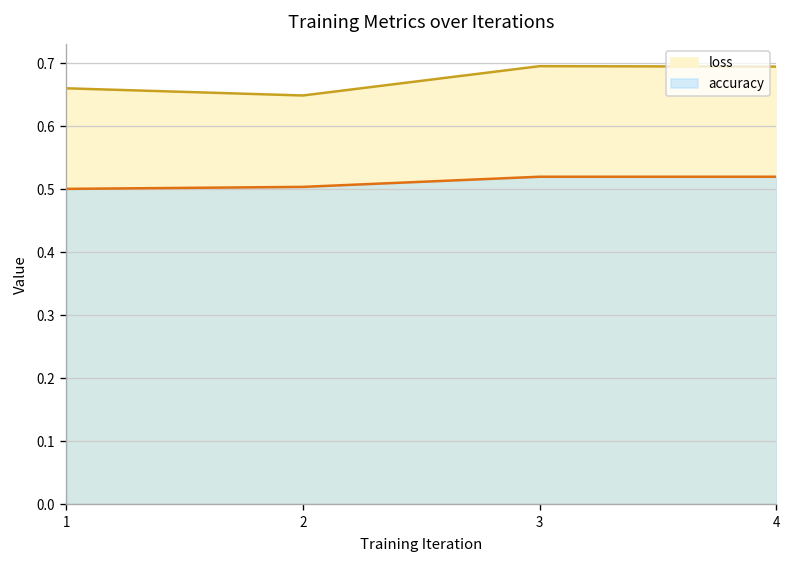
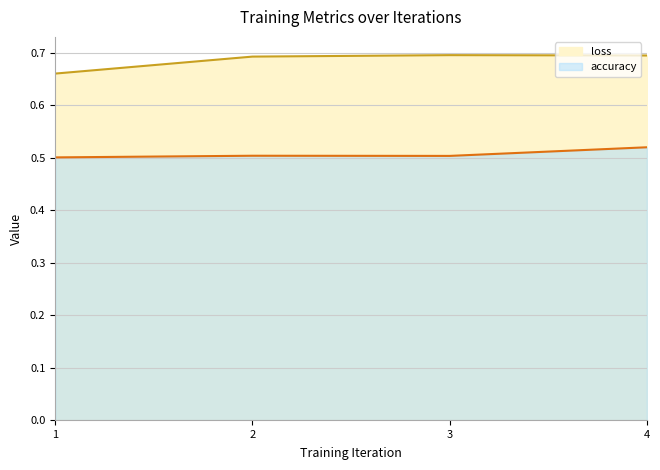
  {
    "loss": {
      "1": 0.66,
-     "2": 0.65,
+     "2": 0.69,
      "3": 0.70,
      "4": 0.69
    },
    "accuracy": {
      "1": 0.50,
      "2": 0.50,
-     "3": 0.52,
+     "3": 0.50,
      "4": 0.52
    }
  }
